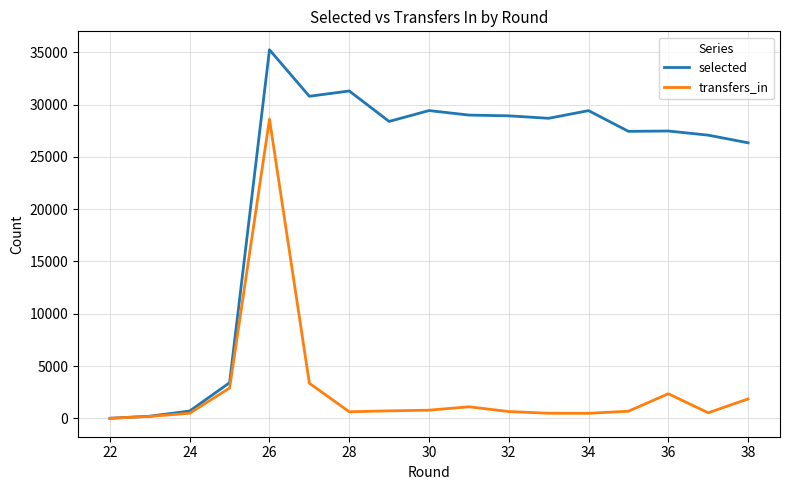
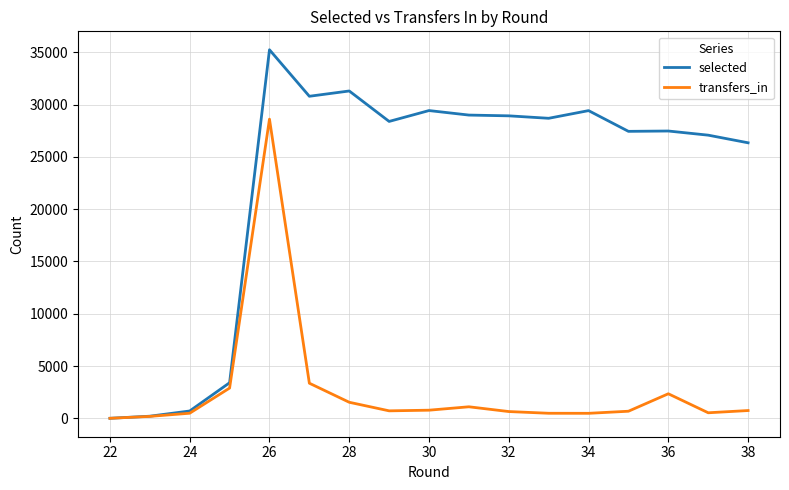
  {
    "selected": {
      "26": 35300,
      "28": 31300,
      "30": 29400,
      "32": 28900,
      "34": 29400,
      "36": 27500,
      "38": 26400
    },
    "transfers_in": {
      "26": 28600,
-     "28": 600,
+     "28": 1500,
      "30": 800,
      "32": 600,
      "34": 500,
      "36": 2300,
-     "38": 1900
+     "38": 700
    }
  }
